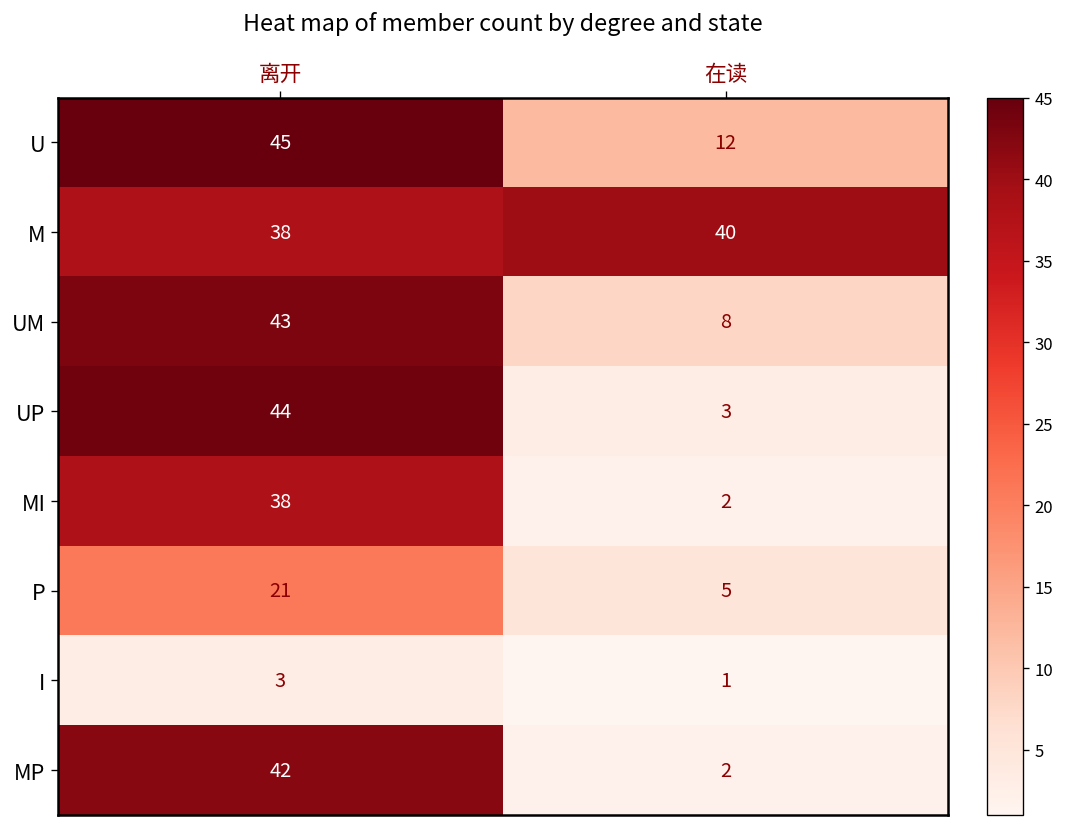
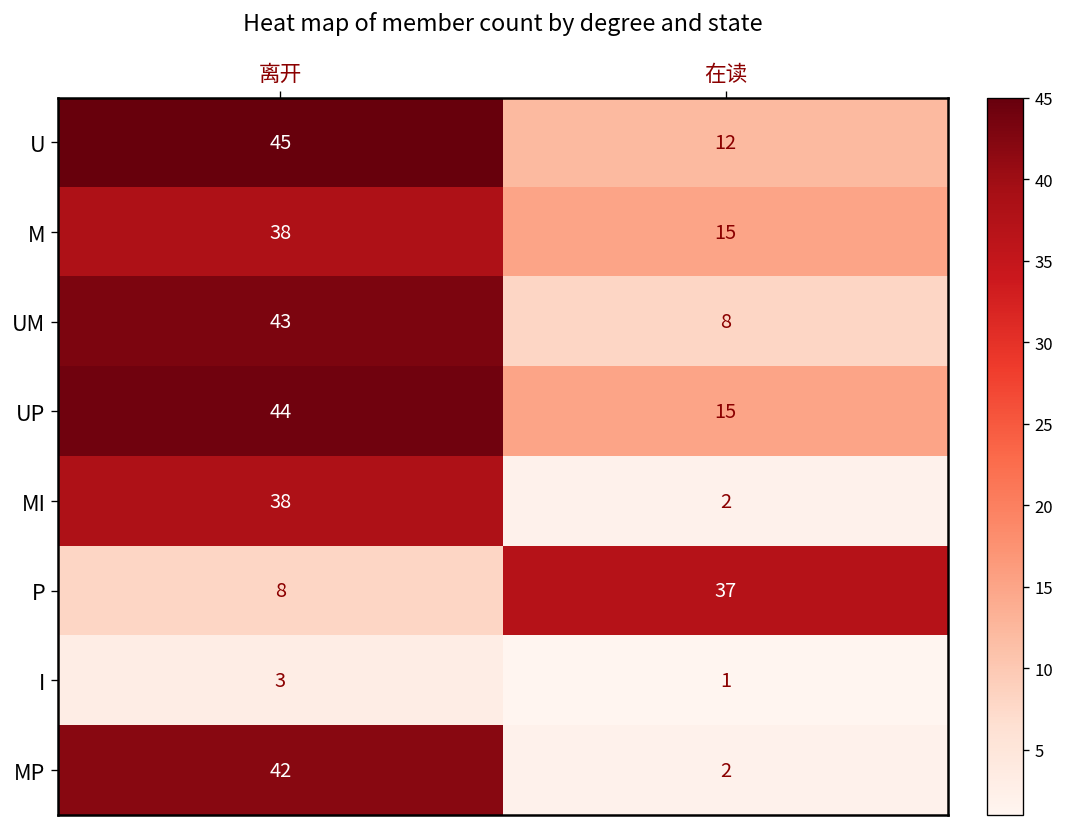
  {
    "U": {
      "离开": 45,
      "在读": 12
    },
    "M": {
      "离开": 38,
-     "在读": 40
+     "在读": 15
    },
    "UM": {
      "离开": 43,
      "在读": 8
    },
    "UP": {
      "离开": 44,
-     "在读": 3
+     "在读": 15
    },
    "MI": {
      "离开": 38,
      "在读": 2
    },
    "P": {
-     "离开": 21,
-     "在读": 5
+     "离开": 8,
+     "在读": 37
    },
    "I": {
      "离开": 3,
      "在读": 1
    },
    "MP": {
      "离开": 42,
      "在读": 2
    }
  }
